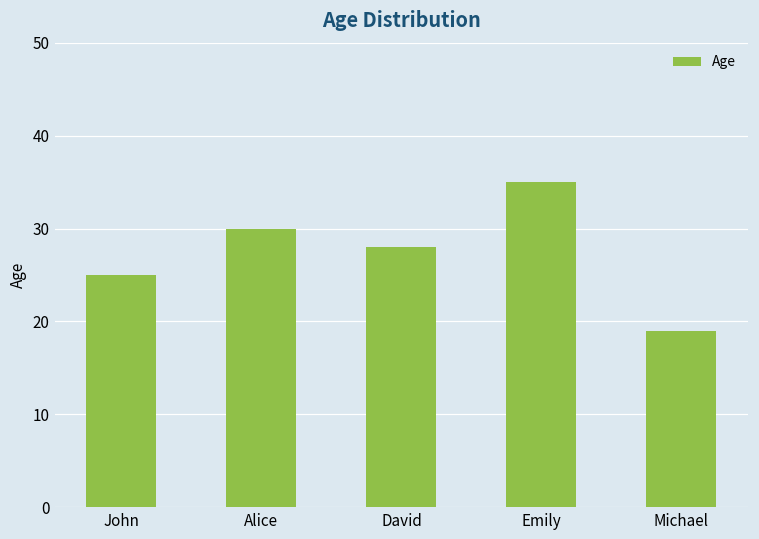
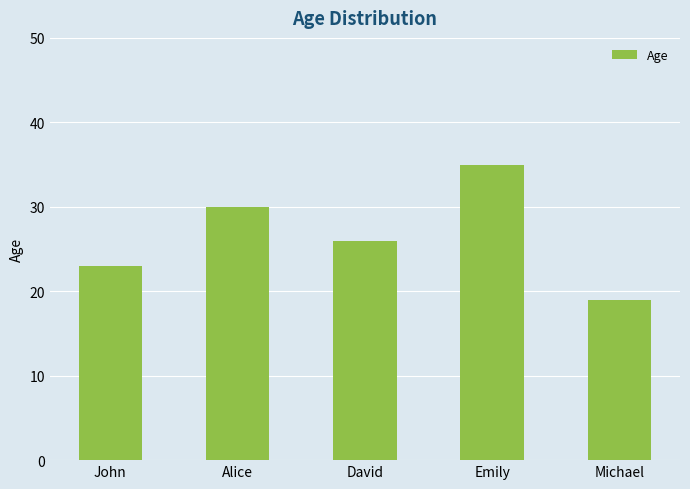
  {
-   "John": 25,
+   "John": 23,
    "Alice": 30,
-   "David": 28,
+   "David": 26,
    "Emily": 35,
    "Michael": 19
  }
